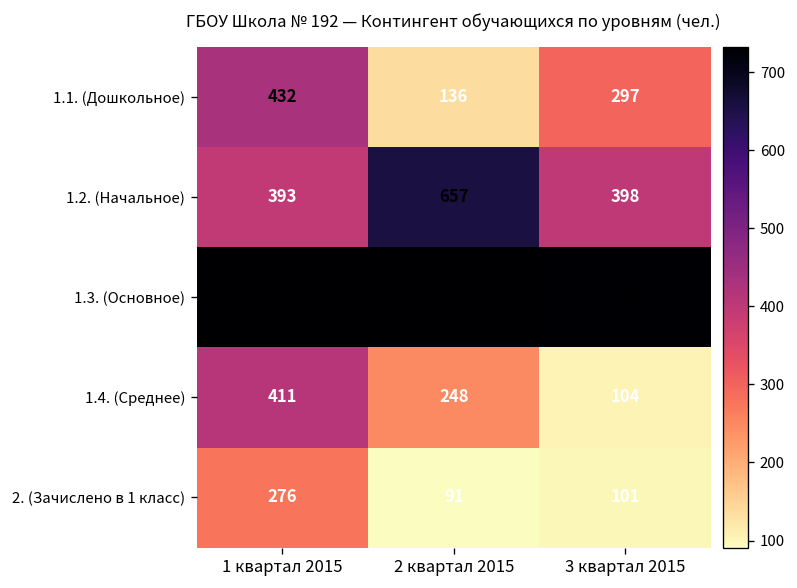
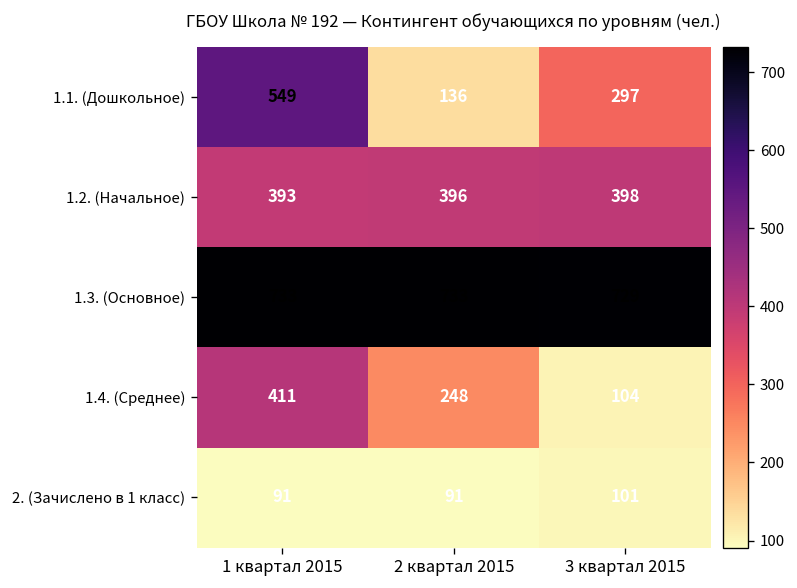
  {
    "1.1. (Дошкольное)": {
-     "1 квартал 2015": 432,
+     "1 квартал 2015": 549,
      "2 квартал 2015": 136,
      "3 квартал 2015": 297
    },
    "1.2. (Начальное)": {
      "1 квартал 2015": 393,
-     "2 квартал 2015": 657,
+     "2 квартал 2015": 396,
      "3 квартал 2015": 398
    },
    "1.4. (Среднее)": {
      "1 квартал 2015": 411,
      "2 квартал 2015": 248,
      "3 квартал 2015": 104
    },
    "2. (Зачислено в 1 класс)": {
-     "1 квартал 2015": 276,
+     "1 квартал 2015": 91,
      "2 квартал 2015": 91,
      "3 квартал 2015": 101
    }
  }
